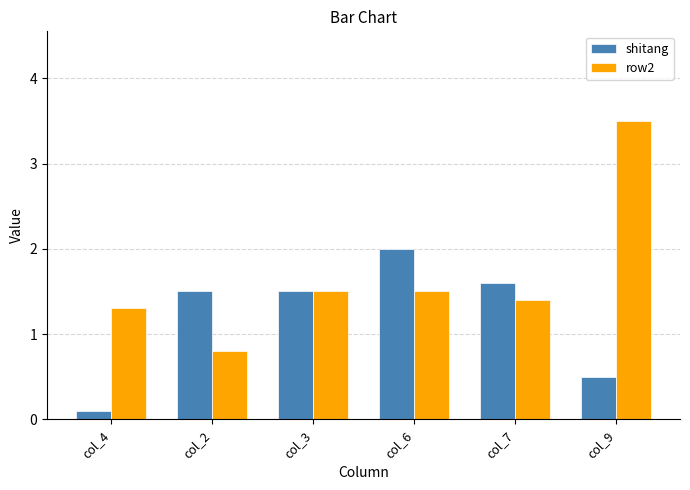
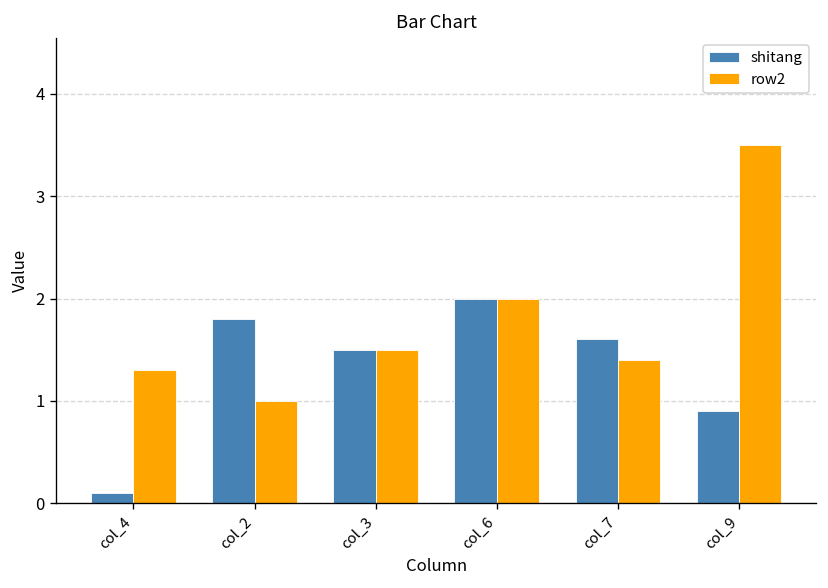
  {
    "shitang": {
      "col_4": 0.1,
-     "col_2": 1.5,
+     "col_2": 1.8,
      "col_3": 1.5,
      "col_6": 2.0,
      "col_7": 1.6,
-     "col_9": 0.5
+     "col_9": 0.9
    },
    "row2": {
      "col_4": 1.3,
-     "col_2": 0.8,
+     "col_2": 1.0,
      "col_3": 1.5,
-     "col_6": 1.5,
+     "col_6": 2.0,
      "col_7": 1.4,
      "col_9": 3.5
    }
  }
